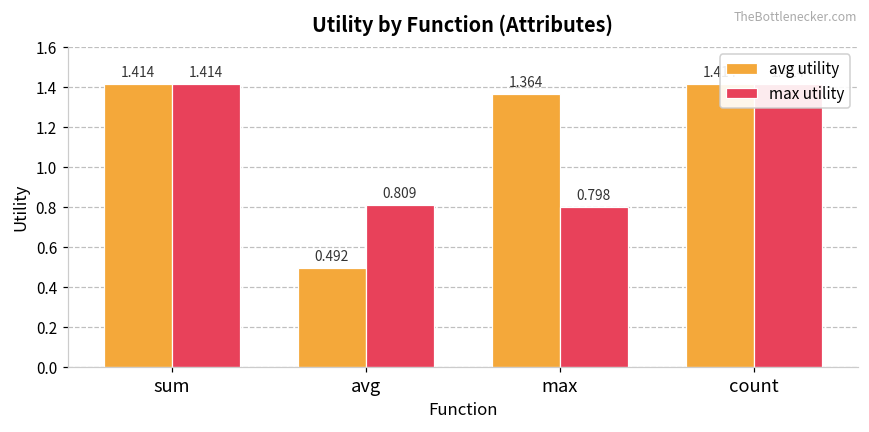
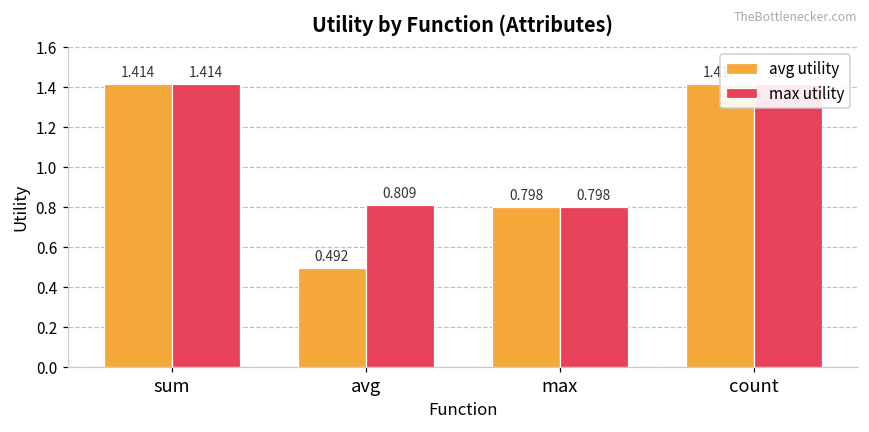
  {
    "avg utility": {
      "sum": 1.414,
      "avg": 0.492,
-     "max": 1.364
+     "max": 0.798
    },
    "max utility": {
      "sum": 1.414,
      "avg": 0.809,
      "max": 0.798
    }
  }
